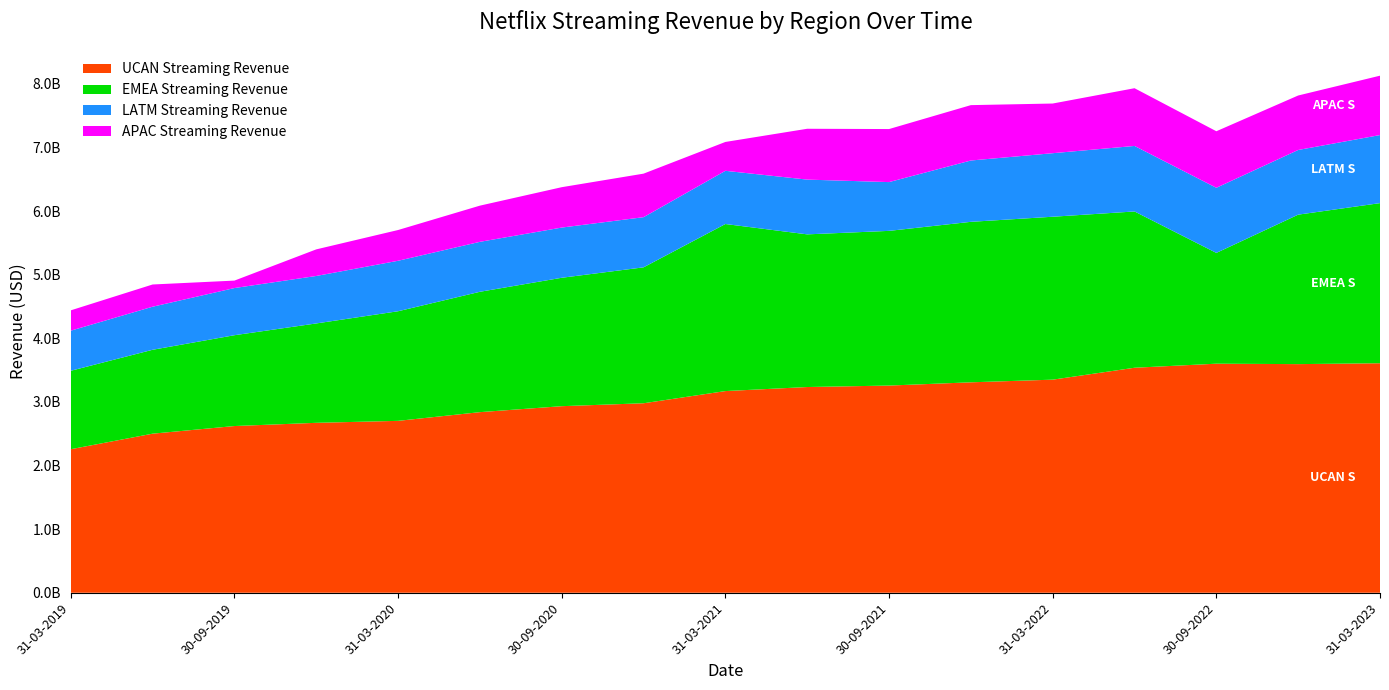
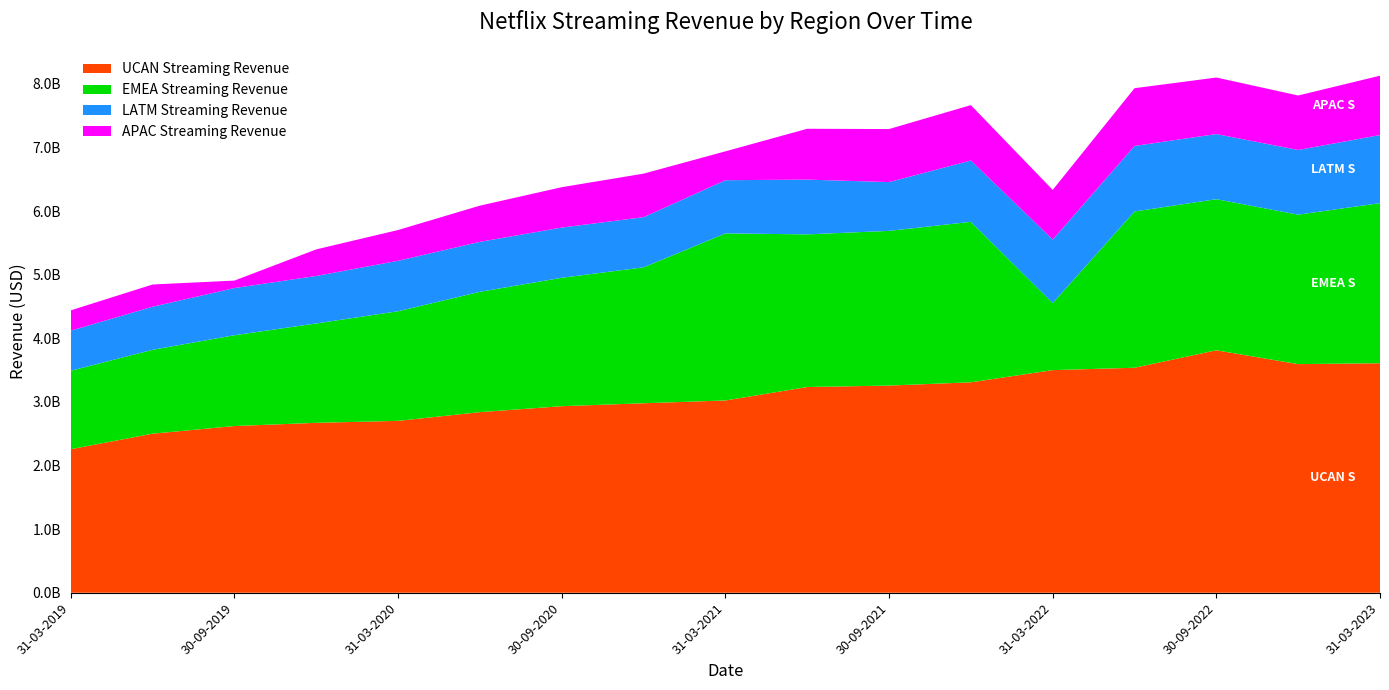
  {
    "UCAN Streaming Revenue": {
-     "31-03-2021": 3200000000,
-     "31-03-2022": 3400000000,
-     "30-09-2022": 3600000000
+     "31-03-2021": 3000000000,
+     "31-03-2022": 3500000000,
+     "30-09-2022": 3800000000
    },
    "EMEA Streaming Revenue": {
-     "31-03-2022": 2600000000,
-     "30-09-2022": 1700000000
+     "31-03-2022": 1100000000,
+     "30-09-2022": 2400000000
    },
    "APAC Streaming Revenue": {
      "31-03-2019": 300000000,
      "30-09-2019": 100000000,
      "31-03-2020": 500000000,
      "30-09-2020": 600000000,
      "31-03-2021": 500000000,
      "30-09-2021": 800000000,
      "31-03-2022": 800000000,
      "30-09-2022": 900000000,
      "31-03-2023": 900000000
    }
  }
